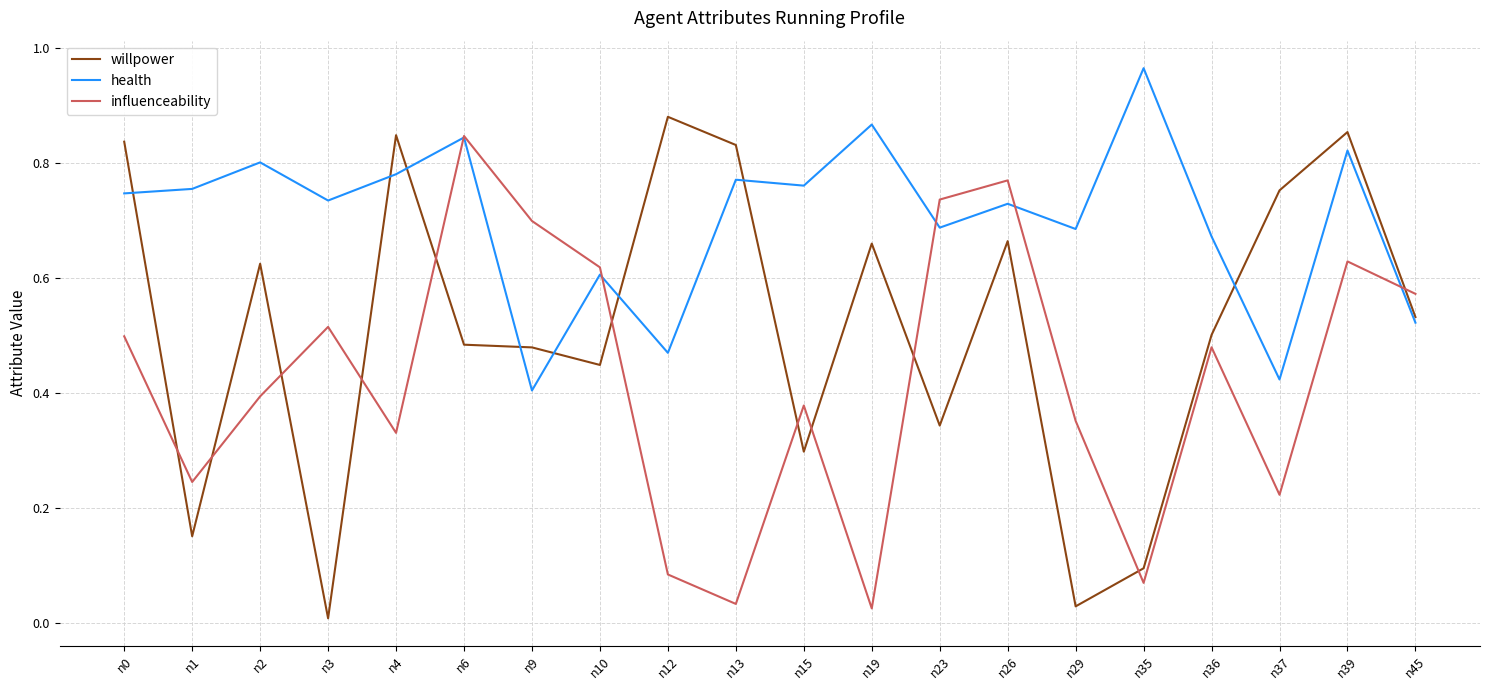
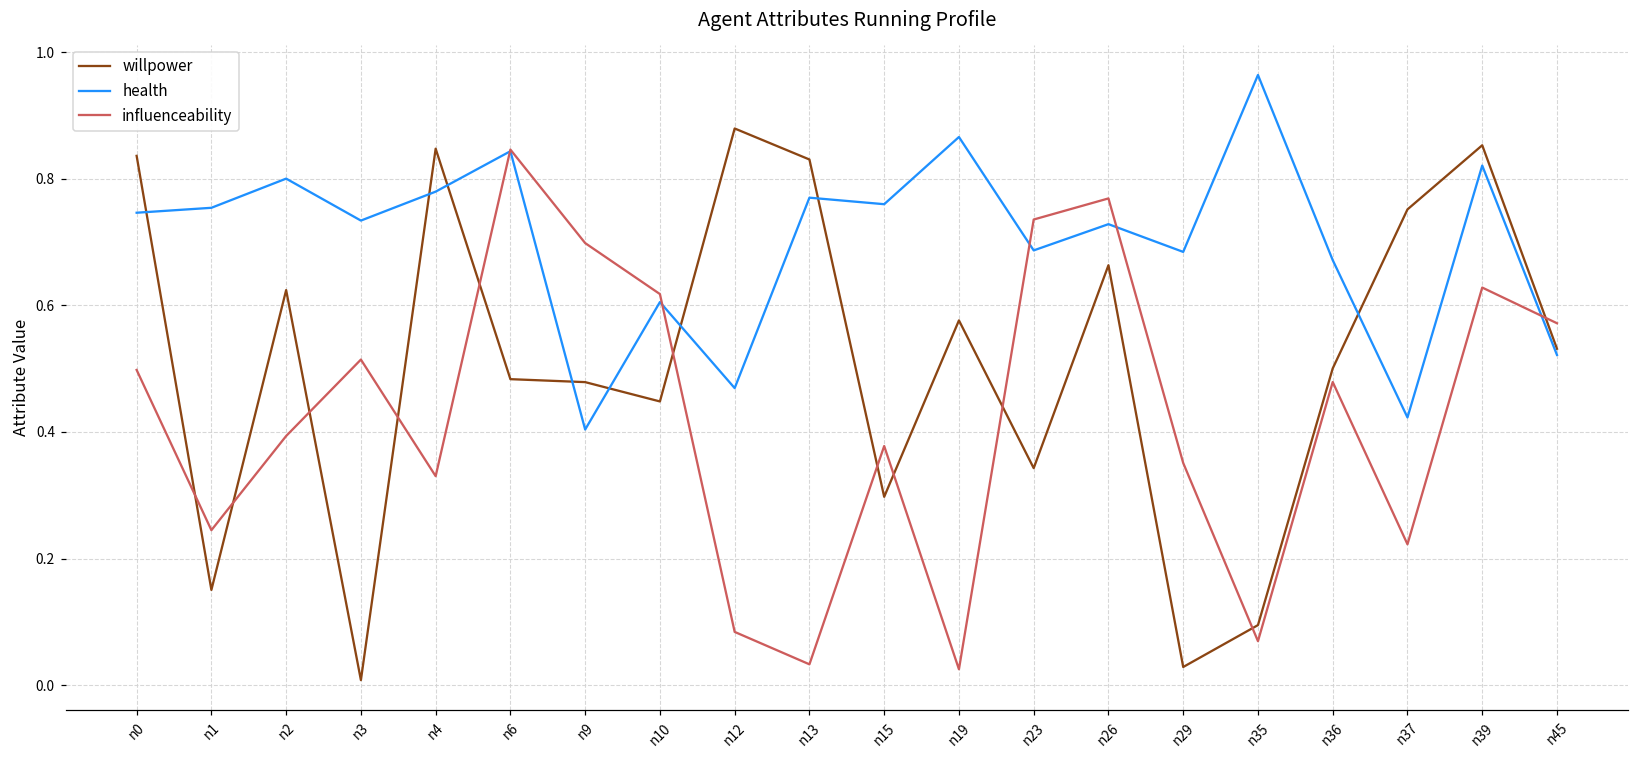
  {
    "willpower": {
      "n0": 0.84,
      "n1": 0.15,
      "n2": 0.62,
      "n3": 0.01,
      "n4": 0.85,
      "n6": 0.48,
      "n9": 0.48,
      "n10": 0.45,
      "n12": 0.88,
      "n13": 0.83,
      "n15": 0.30,
-     "n19": 0.66,
+     "n19": 0.58,
      "n23": 0.34,
      "n26": 0.66,
      "n29": 0.03,
      "n35": 0.09,
      "n36": 0.50,
      "n37": 0.75,
      "n39": 0.85,
      "n45": 0.53
    },
    "health": {
      "n0": 0.75,
      "n1": 0.75,
      "n2": 0.80,
      "n3": 0.73,
      "n4": 0.78,
      "n9": 0.40,
      "n10": 0.61,
      "n12": 0.47,
      "n13": 0.77,
      "n15": 0.76,
      "n19": 0.87,
      "n23": 0.69,
      "n26": 0.73,
      "n29": 0.68,
      "n35": 0.96,
      "n36": 0.67,
      "n37": 0.42,
      "n39": 0.82,
      "n45": 0.52
    },
    "influenceability": {
      "n0": 0.50,
      "n1": 0.24,
      "n2": 0.39,
      "n3": 0.51,
      "n4": 0.33,
      "n9": 0.70,
      "n10": 0.62,
      "n12": 0.08,
      "n13": 0.03,
      "n15": 0.38,
      "n19": 0.03,
      "n23": 0.74,
      "n26": 0.77,
      "n29": 0.35,
      "n35": 0.07,
      "n36": 0.48,
      "n37": 0.22,
      "n39": 0.63,
      "n45": 0.57
    }
  }
